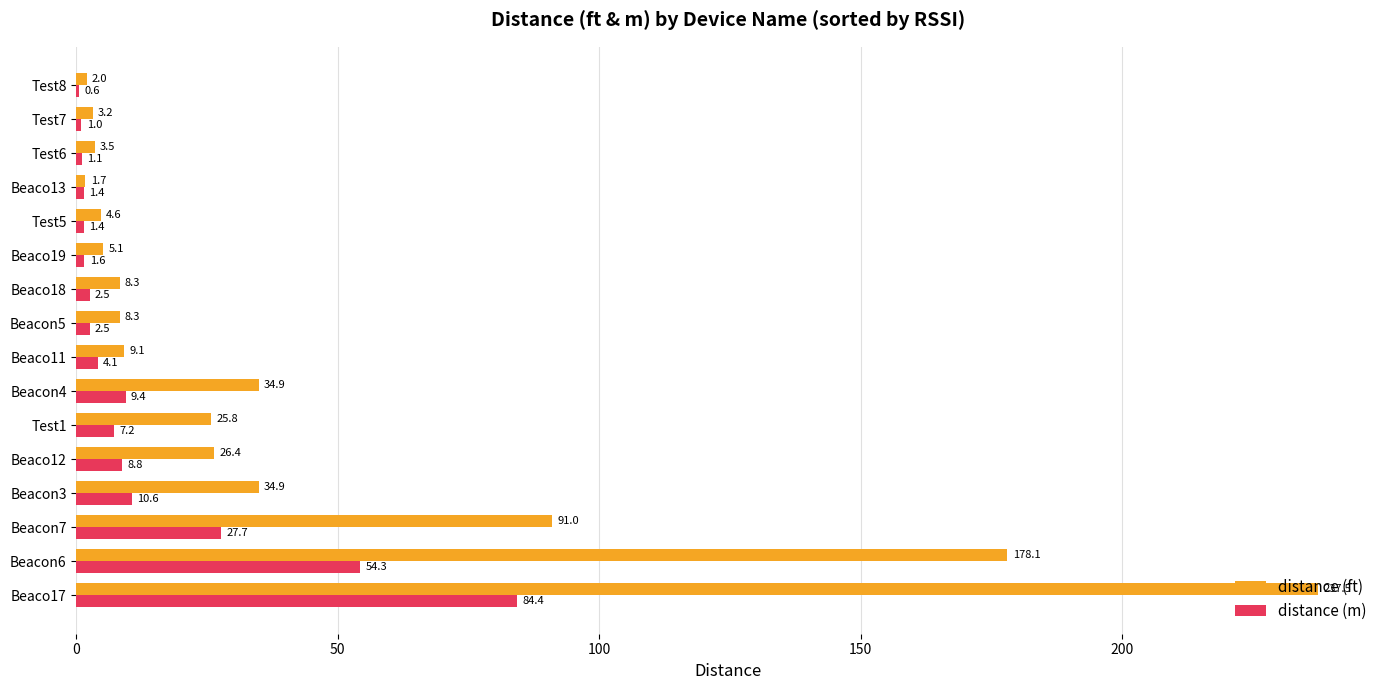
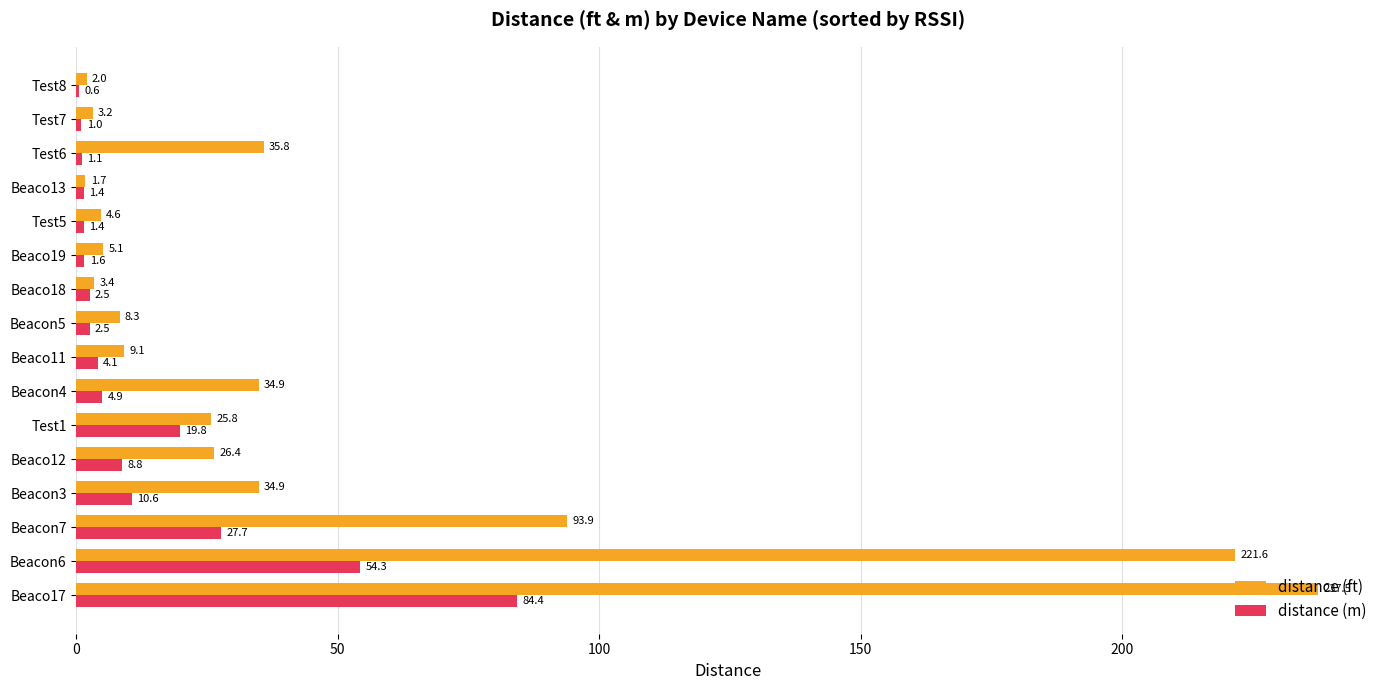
  {
    "distance (ft)": {
      "Test8": 2.0,
      "Test7": 3.2,
-     "Test6": 3.5,
+     "Test6": 35.8,
      "Beaco13": 1.7,
      "Test5": 4.6,
      "Beaco19": 5.1,
-     "Beaco18": 8.3,
+     "Beaco18": 3.4,
      "Beacon5": 8.3,
      "Beaco11": 9.1,
      "Beacon4": 34.9,
      "Test1": 25.8,
      "Beaco12": 26.4,
      "Beacon3": 34.9,
-     "Beacon7": 91.0,
-     "Beacon6": 178.1,
+     "Beacon7": 93.9,
+     "Beacon6": 221.6,
      "Beaco17": 237.5
    },
    "distance (m)": {
      "Test8": 0.6,
      "Test7": 1.0,
      "Test6": 1.1,
      "Beaco13": 1.4,
      "Test5": 1.4,
      "Beaco19": 1.6,
      "Beaco18": 2.5,
      "Beacon5": 2.5,
      "Beaco11": 4.1,
-     "Beacon4": 9.4,
-     "Test1": 7.2,
+     "Beacon4": 4.9,
+     "Test1": 19.8,
      "Beaco12": 8.8,
      "Beacon3": 10.6,
      "Beacon7": 27.7,
      "Beacon6": 54.3,
      "Beaco17": 84.4
    }
  }
